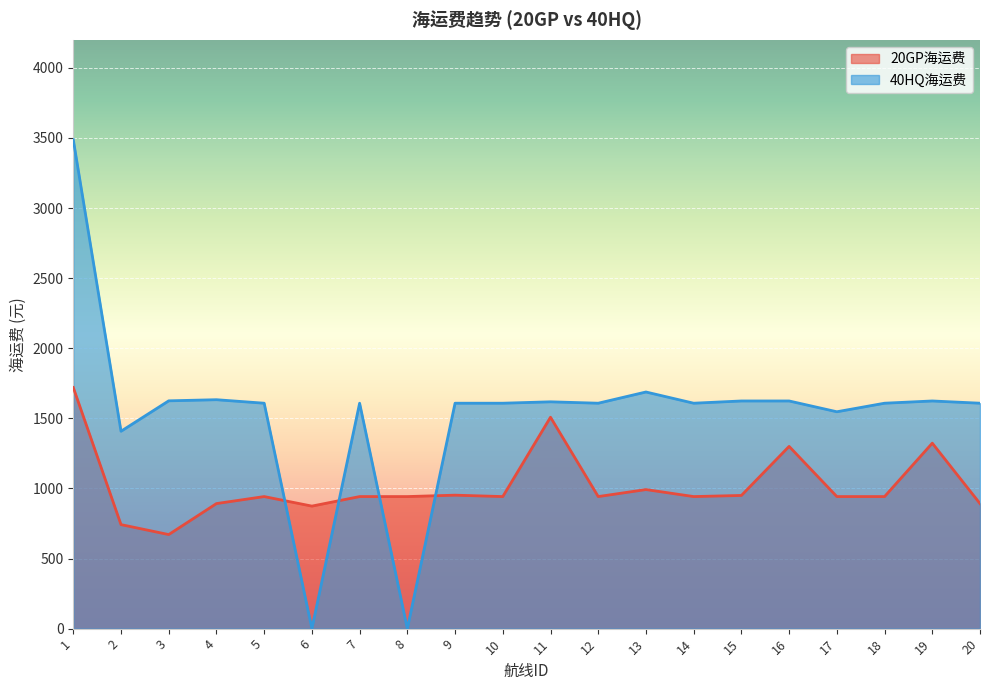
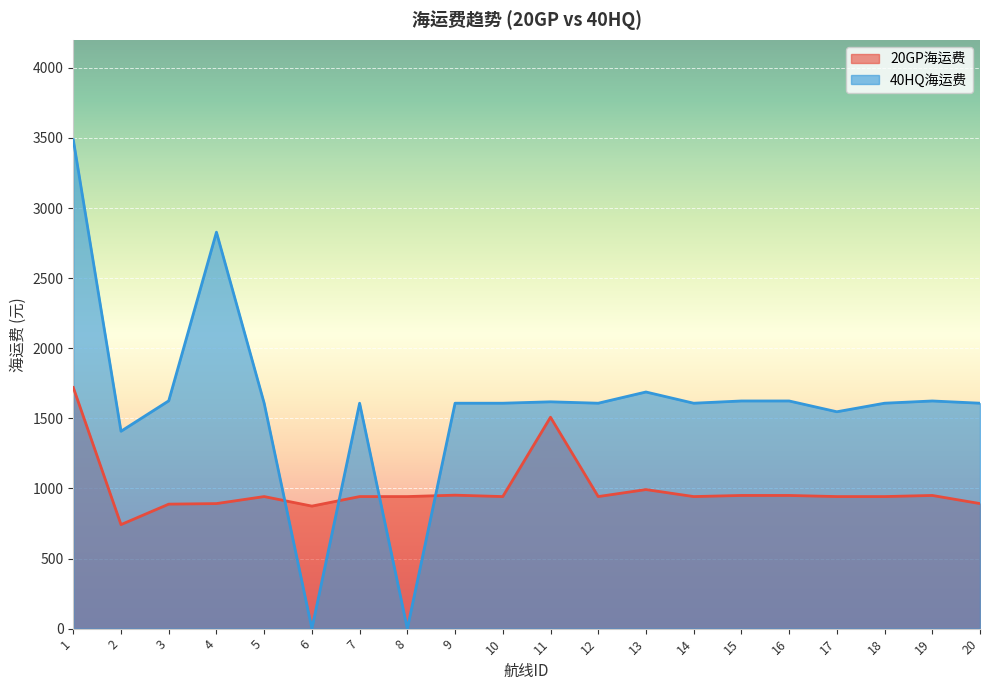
  {
    "20GP海运费": {
      "1": 1720,
      "2": 740,
-     "3": 670,
+     "3": 890,
      "4": 890,
      "5": 940,
      "6": 870,
      "7": 940,
      "8": 940,
      "9": 950,
      "10": 940,
      "11": 1510,
      "12": 940,
      "13": 990,
      "14": 940,
      "15": 950,
-     "16": 1300,
+     "16": 950,
      "17": 940,
      "18": 940,
-     "19": 1320,
+     "19": 950,
      "20": 890
    },
    "40HQ海运费": {
      "1": 3490,
      "2": 1410,
      "3": 1630,
-     "4": 1630,
+     "4": 2830,
      "5": 1610,
      "6": 0,
      "7": 1610,
      "8": 0,
      "9": 1610,
      "10": 1610,
      "11": 1620,
      "12": 1610,
      "13": 1690,
      "14": 1610,
      "15": 1620,
      "16": 1620,
      "17": 1550,
      "18": 1610,
      "19": 1620,
      "20": 1610
    }
  }
